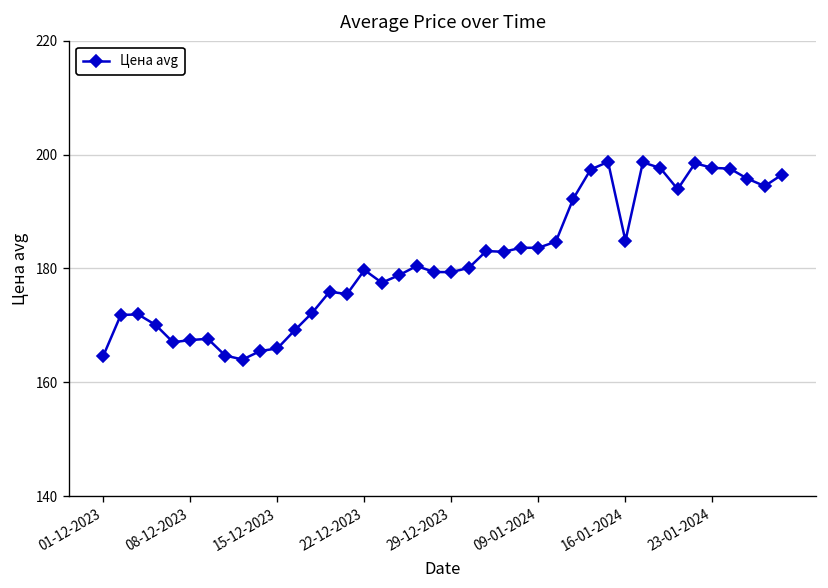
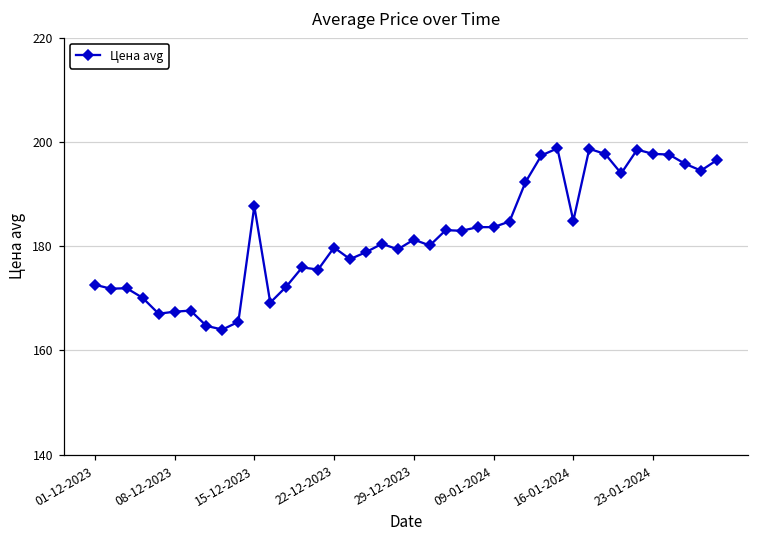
  {
-   "01-12-2023": 165,
+   "01-12-2023": 173,
    "08-12-2023": 167,
-   "15-12-2023": 166,
+   "15-12-2023": 188,
    "22-12-2023": 180,
-   "29-12-2023": 179,
+   "29-12-2023": 181,
    "09-01-2024": 184,
    "16-01-2024": 185,
    "23-01-2024": 198
  }
